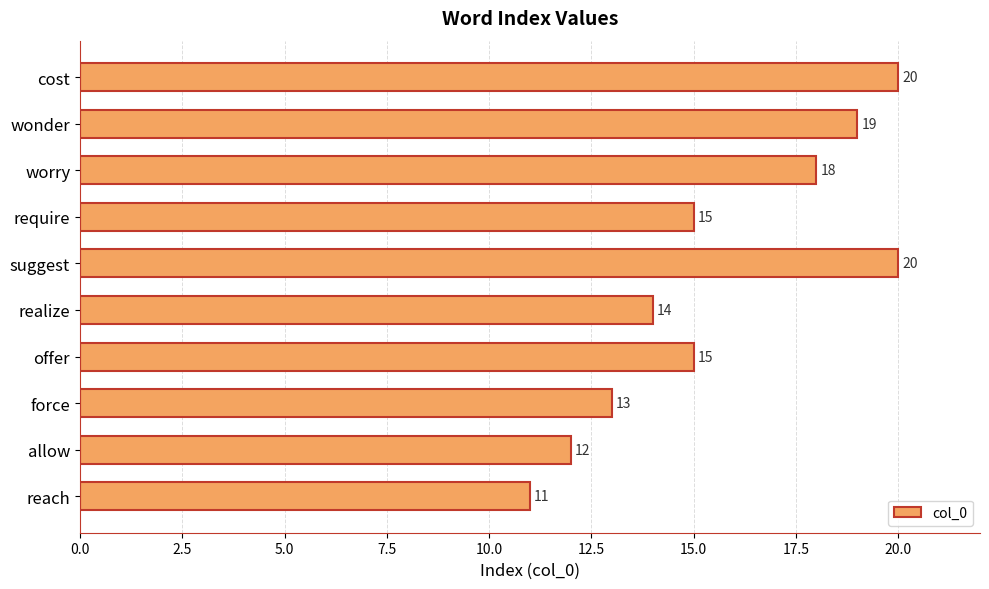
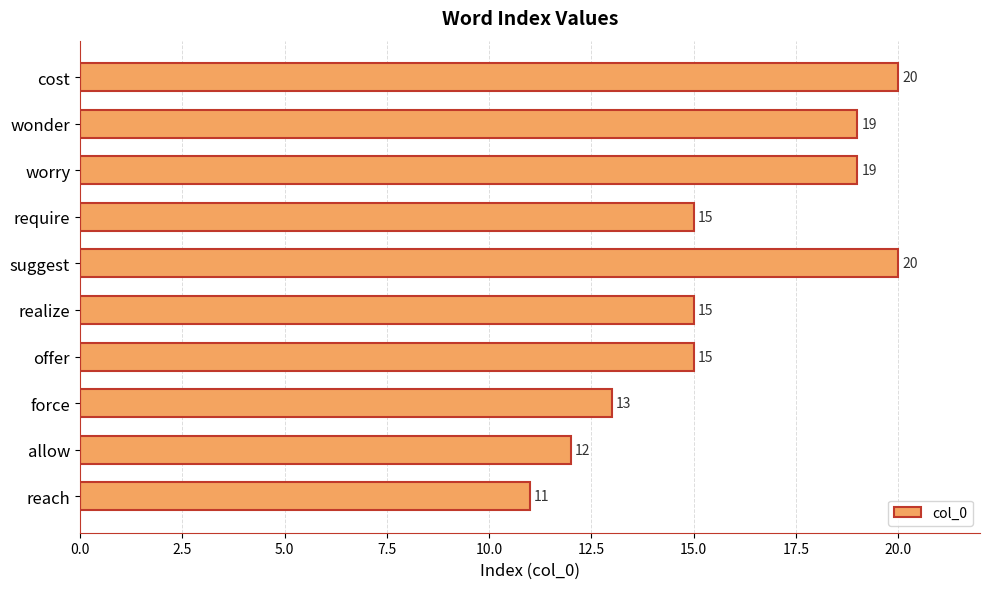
  {
    "cost": 20,
    "wonder": 19,
-   "worry": 18,
+   "worry": 19,
    "require": 15,
    "suggest": 20,
-   "realize": 14,
+   "realize": 15,
    "offer": 15,
    "force": 13,
    "allow": 12,
    "reach": 11
  }
